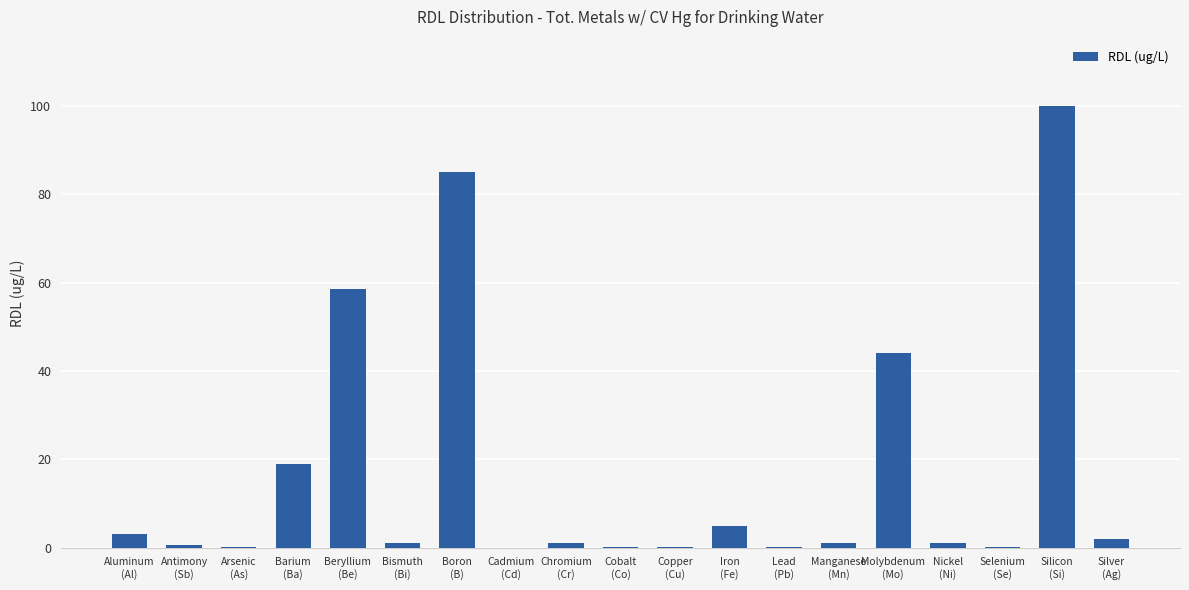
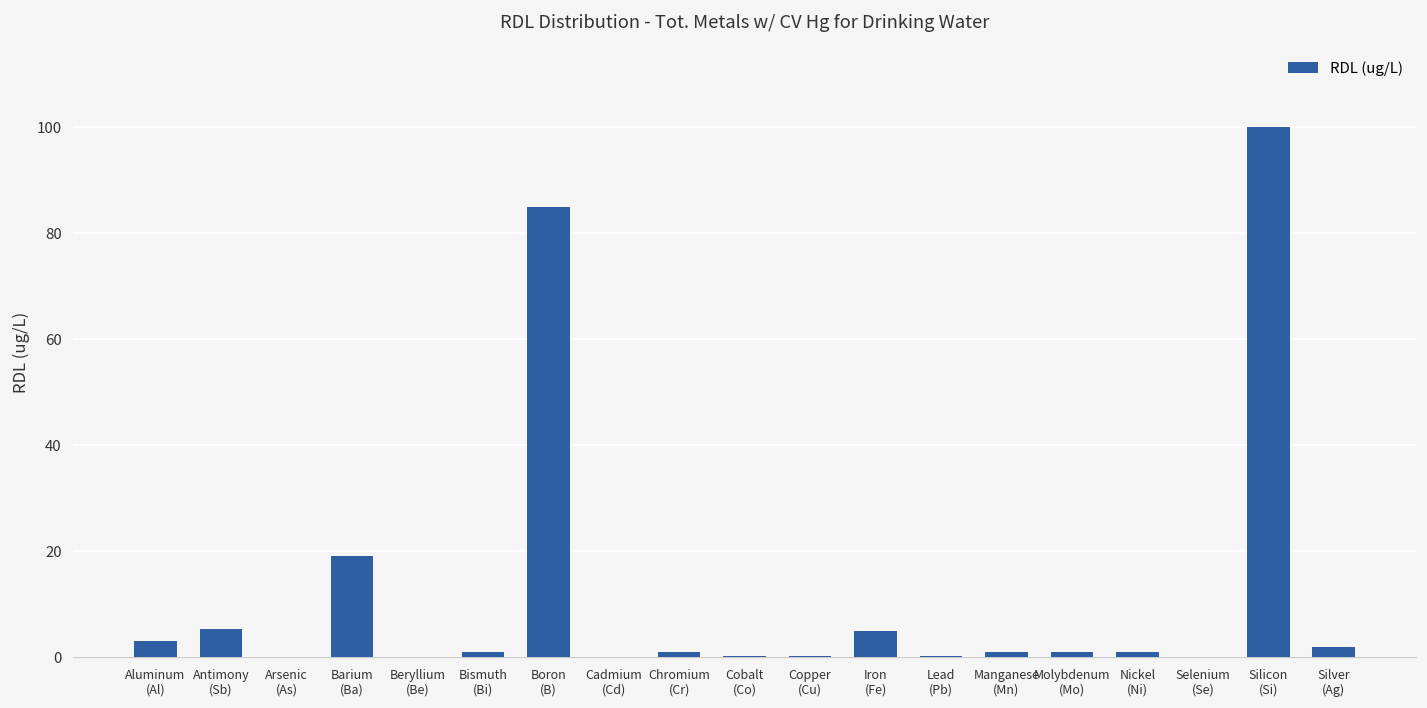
  {
    "Aluminum (Al)": 3,
-   "Antimony (Sb)": 1,
+   "Antimony (Sb)": 5,
    "Barium (Ba)": 19,
-   "Beryllium (Be)": 59,
+   "Beryllium (Be)": 0,
    "Bismuth (Bi)": 1,
    "Boron (B)": 85,
    "Chromium (Cr)": 1,
    "Iron (Fe)": 5,
    "Manganese (Mn)": 1,
-   "Molybdenum (Mo)": 44,
+   "Molybdenum (Mo)": 1,
    "Nickel (Ni)": 1,
    "Silicon (Si)": 100,
    "Silver (Ag)": 2
  }
